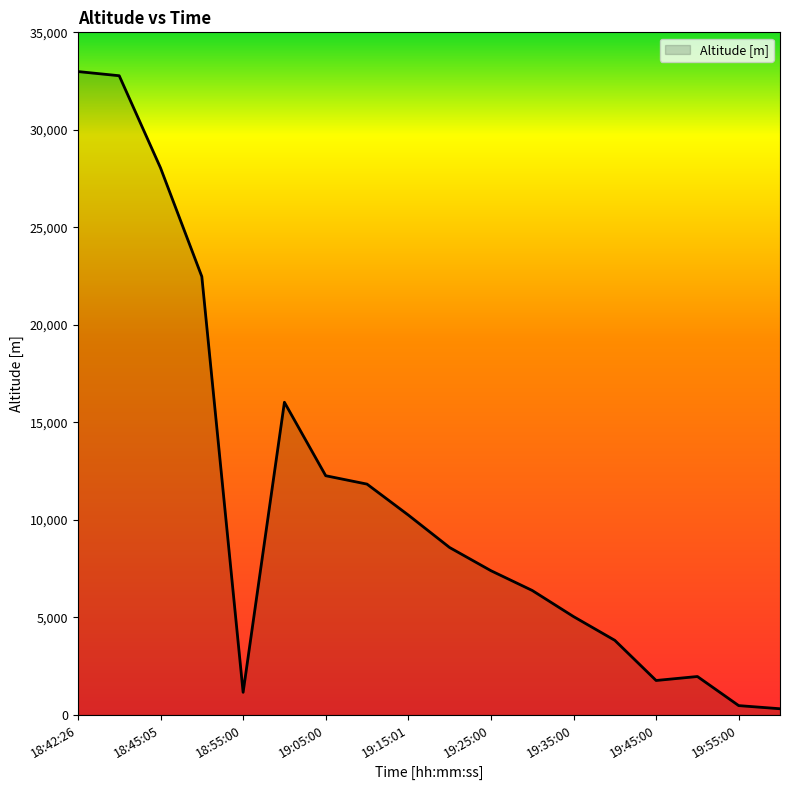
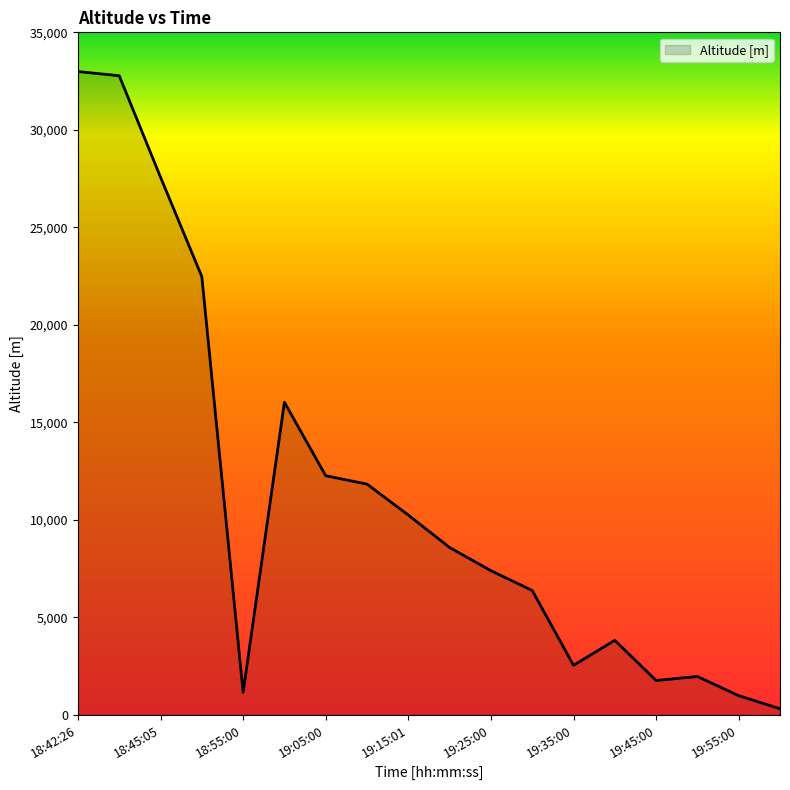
  {
    "18:42:26": "33,000",
-   "18:45:05": "28,100",
+   "18:45:05": "27,600",
    "18:55:00": "1,200",
    "19:05:00": "12,300",
    "19:15:01": "10,200",
    "19:25:00": "7,400",
-   "19:35:00": "5,000",
+   "19:35:00": "2,500",
    "19:45:00": "1,800",
-   "19:55:00": "500"
+   "19:55:00": "1,000"
  }
